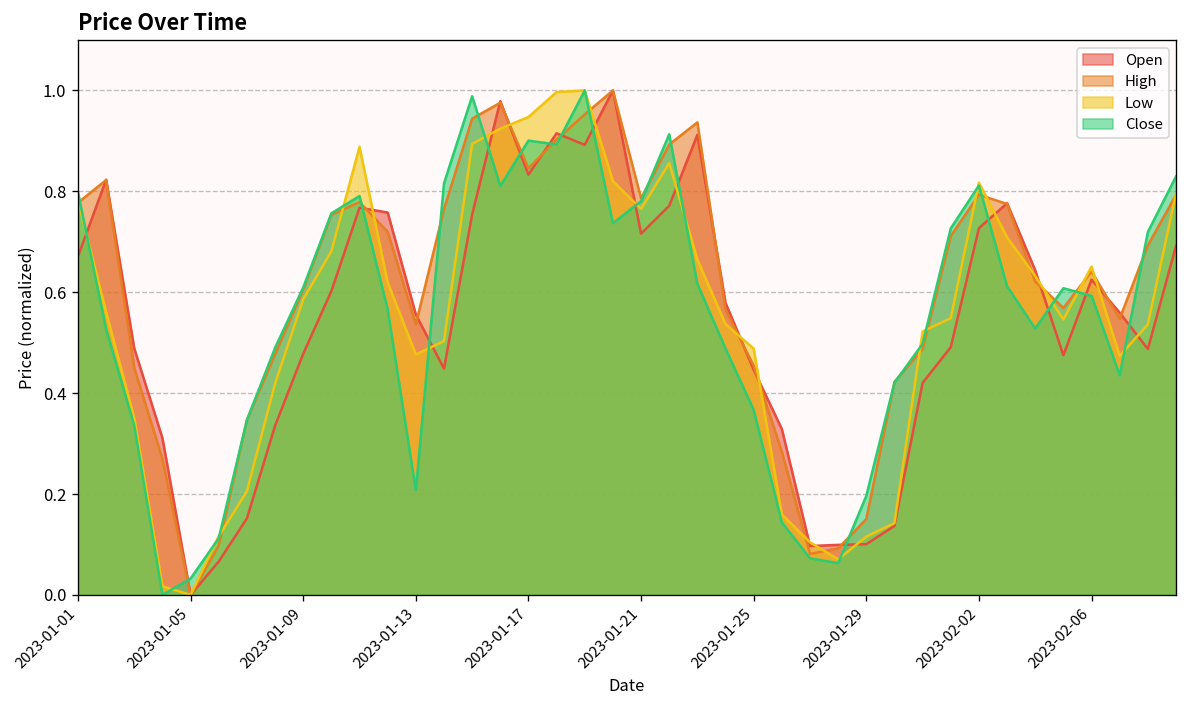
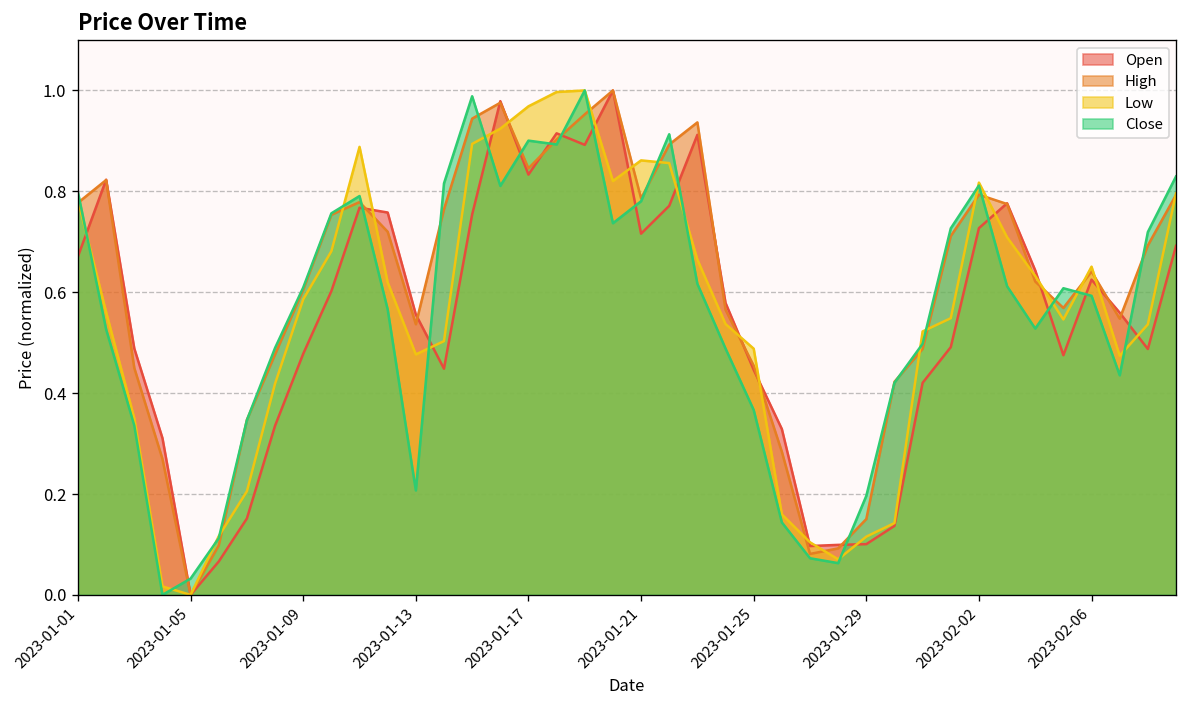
  {
    "Low": {
      "2023-01-09": 0.59,
      "2023-01-13": 0.48,
-     "2023-01-17": 0.95,
-     "2023-01-21": 0.77,
+     "2023-01-17": 0.97,
+     "2023-01-21": 0.86,
      "2023-01-25": 0.49,
      "2023-01-29": 0.12,
      "2023-02-06": 0.65
    },
    "Close": {
      "2023-01-01": 0.80,
      "2023-01-05": 0.03,
      "2023-01-13": 0.21,
      "2023-01-17": 0.90,
      "2023-01-25": 0.37,
      "2023-01-29": 0.20,
      "2023-02-06": 0.59
    }
  }
